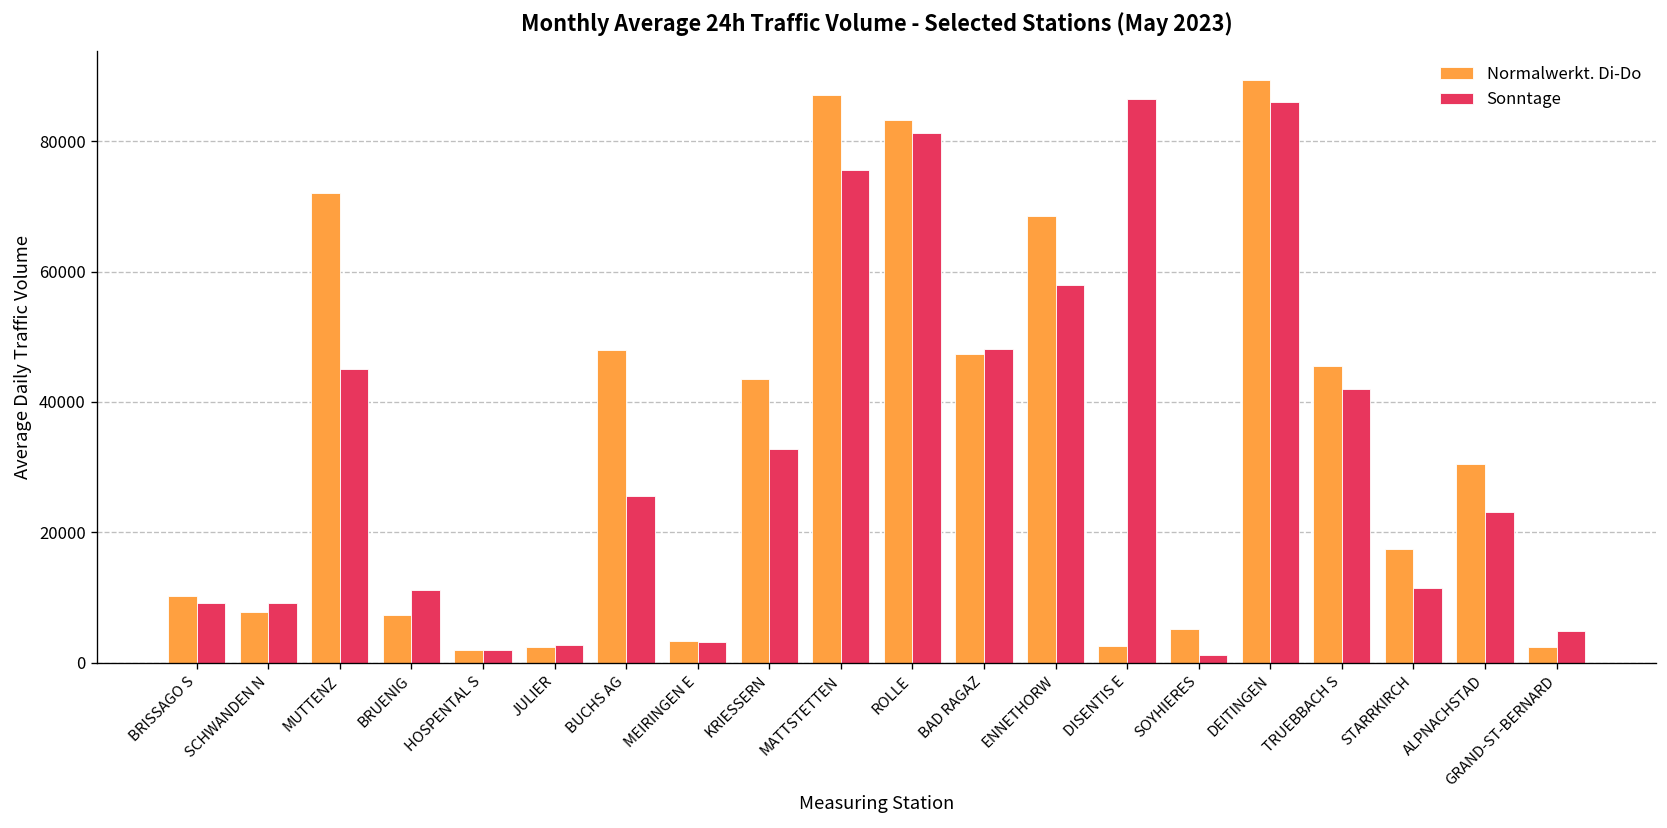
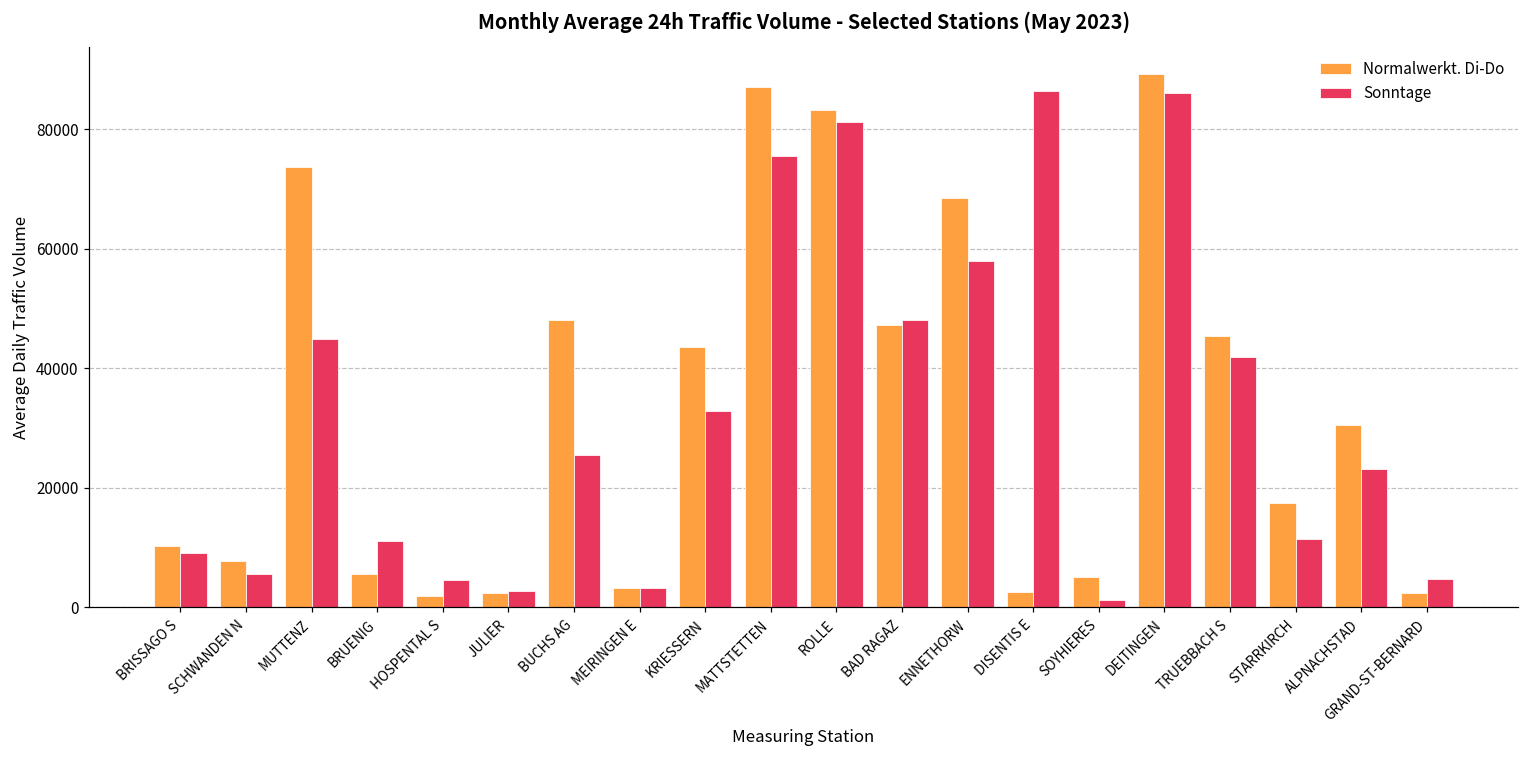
  {
    "Normalwerkt. Di-Do": {
      "BRISSAGO S": 10000,
      "SCHWANDEN N": 8000,
-     "MUTTENZ": 72000,
-     "BRUENIG": 7000,
+     "MUTTENZ": 74000,
+     "BRUENIG": 6000,
      "HOSPENTAL S": 2000,
      "JULIER": 2000,
      "BUCHS AG": 48000,
      "MEIRINGEN E": 3000,
      "KRIESSERN": 44000,
      "MATTSTETTEN": 87000,
      "ROLLE": 83000,
      "BAD RAGAZ": 47000,
      "ENNETHORW": 69000,
      "DISENTIS E": 3000,
      "SOYHIERES": 5000,
      "DEITINGEN": 89000,
      "TRUEBBACH S": 45000,
      "STARRKIRCH": 17000,
      "ALPNACHSTAD": 31000,
      "GRAND-ST-BERNARD": 2000
    },
    "Sonntage": {
      "BRISSAGO S": 9000,
-     "SCHWANDEN N": 9000,
+     "SCHWANDEN N": 6000,
      "MUTTENZ": 45000,
      "BRUENIG": 11000,
-     "HOSPENTAL S": 2000,
+     "HOSPENTAL S": 5000,
      "JULIER": 3000,
      "BUCHS AG": 26000,
      "MEIRINGEN E": 3000,
      "KRIESSERN": 33000,
      "MATTSTETTEN": 76000,
      "ROLLE": 81000,
      "BAD RAGAZ": 48000,
      "ENNETHORW": 58000,
      "DISENTIS E": 86000,
      "SOYHIERES": 1000,
      "DEITINGEN": 86000,
      "TRUEBBACH S": 42000,
      "STARRKIRCH": 12000,
      "ALPNACHSTAD": 23000,
      "GRAND-ST-BERNARD": 5000
    }
  }
